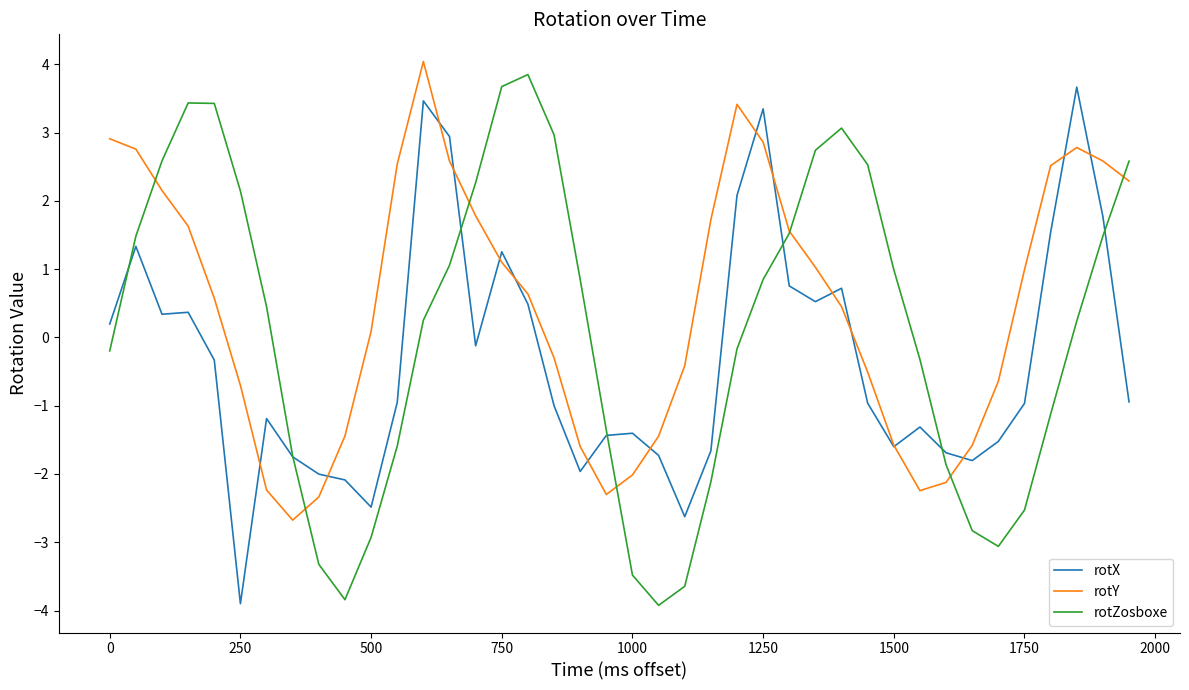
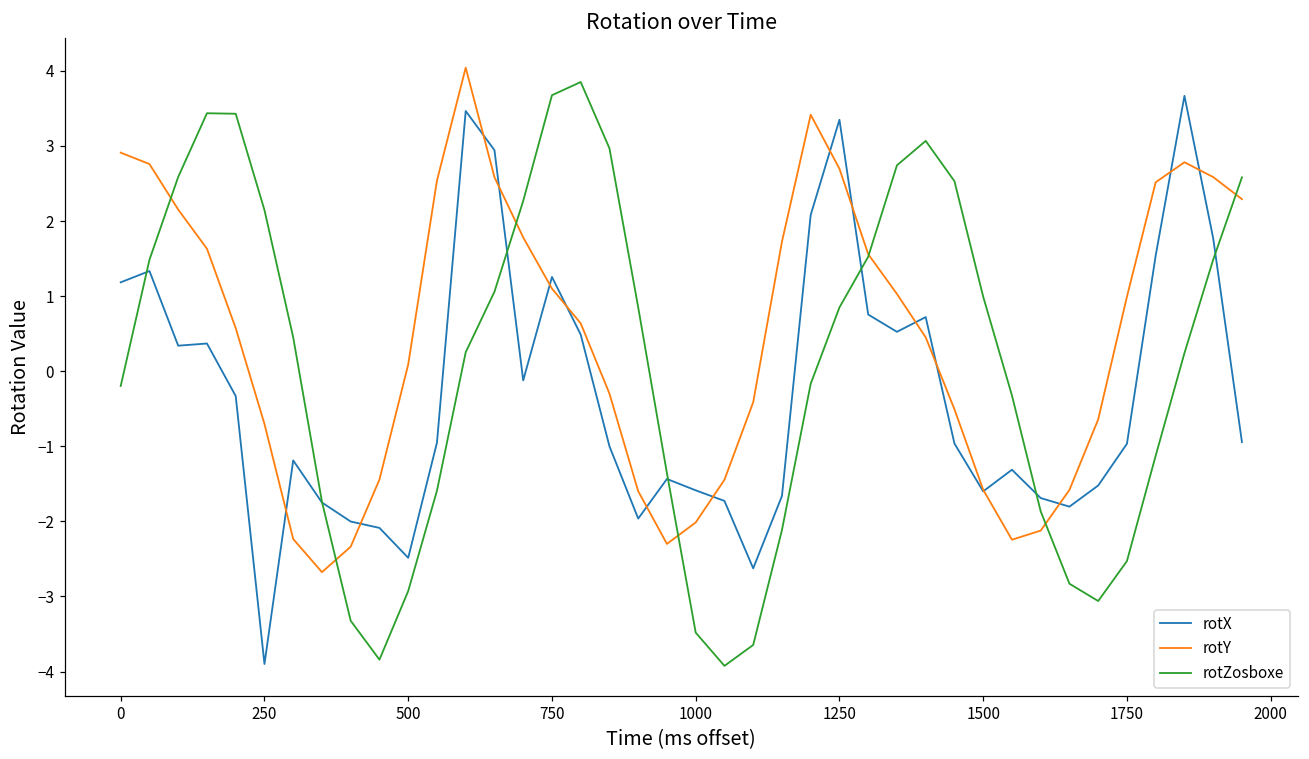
  {
    "rotX": {
-     "0": 0.2,
+     "0": 1.2,
      "250": -3.9,
      "500": -2.5,
      "750": 1.3,
-     "1000": -1.4,
+     "1000": -1.6,
      "1250": 3.3,
      "1750": -1.0
    },
    "rotY": {
      "0": 2.9,
      "250": -0.7,
      "500": 0.1,
      "750": 1.1,
      "1000": -2.0,
-     "1250": 2.9,
+     "1250": 2.7,
      "1750": 1.0
    },
    "rotZosboxe": {
      "0": -0.2,
      "250": 2.1,
      "500": -2.9,
      "750": 3.7,
      "1000": -3.5,
      "1250": 0.8,
      "1500": 1.0,
      "1750": -2.5
    }
  }
